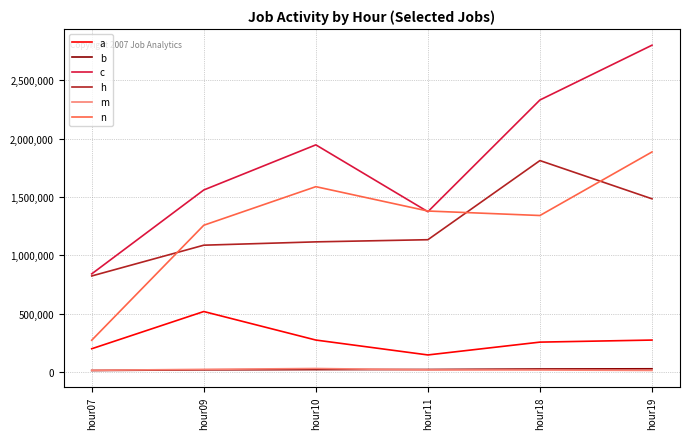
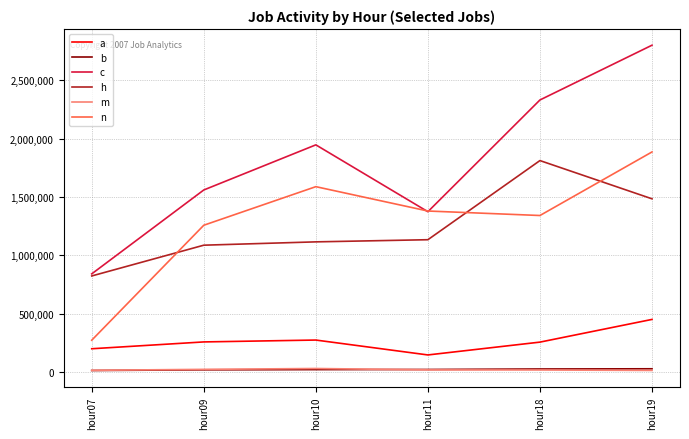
  {
    "a": {
      "hour07": "200,000",
-     "hour09": "520,000",
+     "hour09": "260,000",
      "hour10": "270,000",
      "hour11": "140,000",
      "hour18": "250,000",
-     "hour19": "270,000"
+     "hour19": "450,000"
    }
  }
